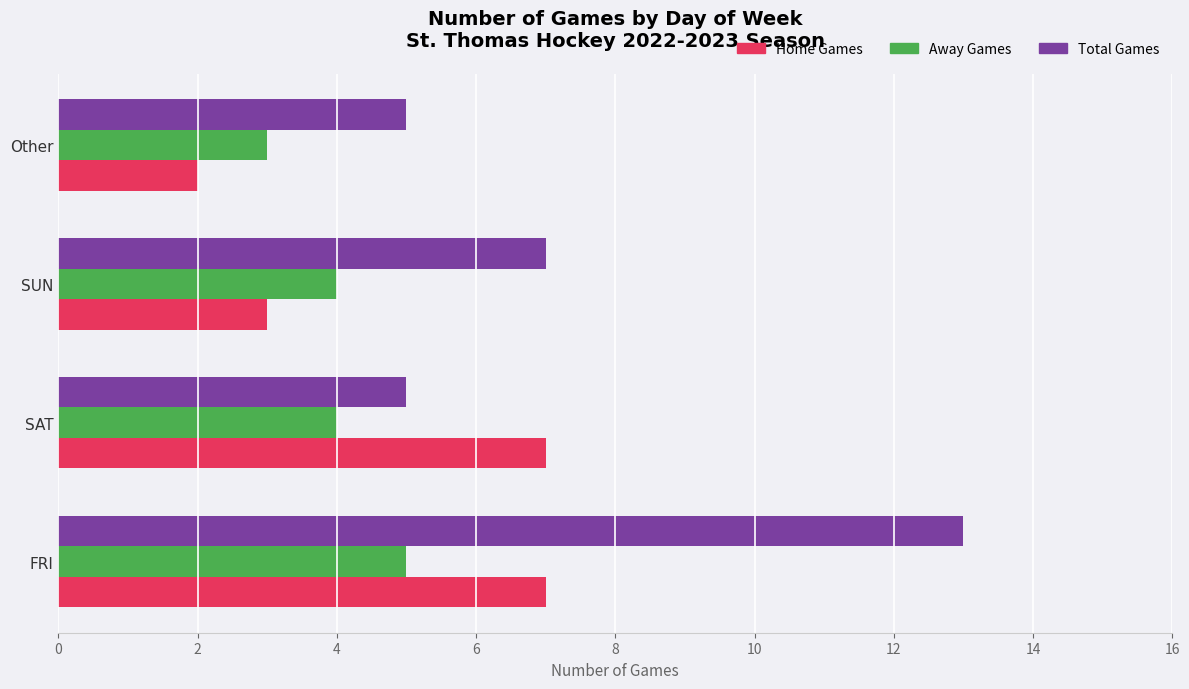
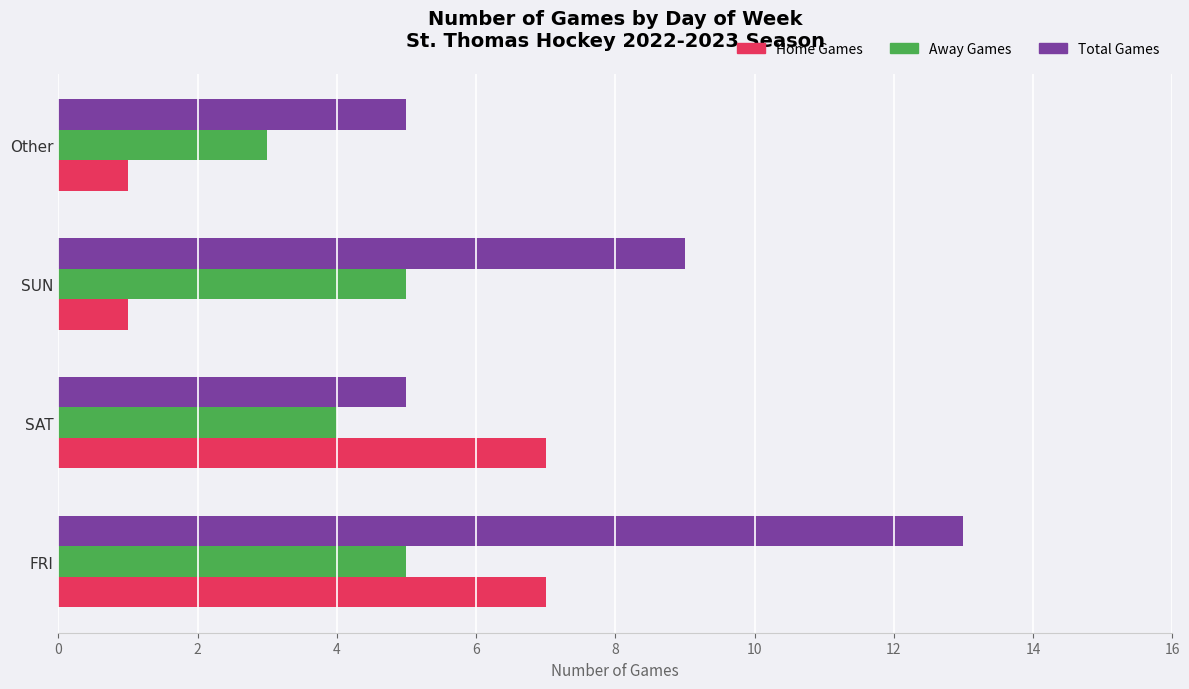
  {
    "Home Games": {
-     "Other": 2,
-     "SUN": 3,
+     "Other": 1,
+     "SUN": 1,
      "SAT": 7,
      "FRI": 7
    },
    "Away Games": {
      "Other": 3,
-     "SUN": 4,
+     "SUN": 5,
      "SAT": 4,
      "FRI": 5
    },
    "Total Games": {
      "Other": 5,
-     "SUN": 7,
+     "SUN": 9,
      "SAT": 5,
      "FRI": 13
    }
  }
